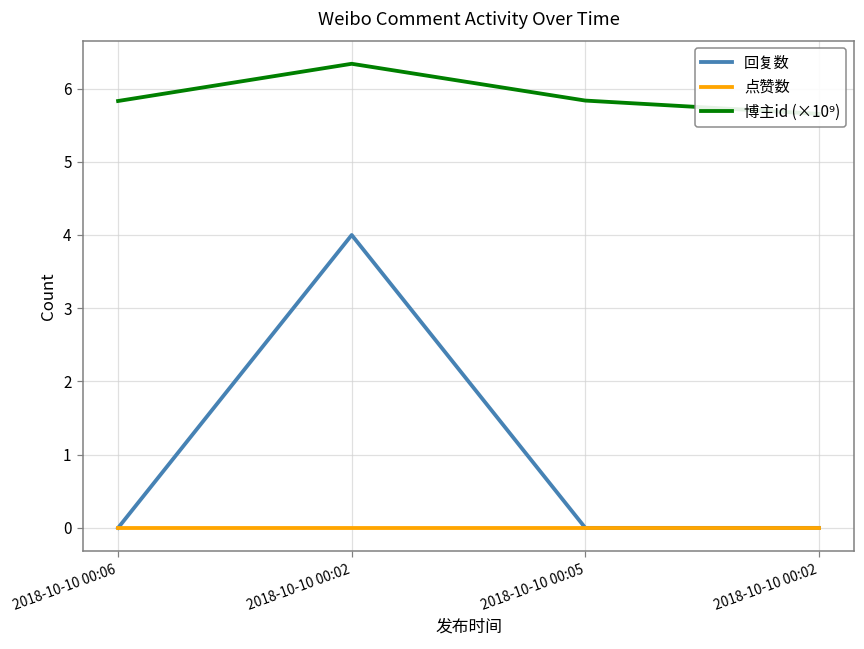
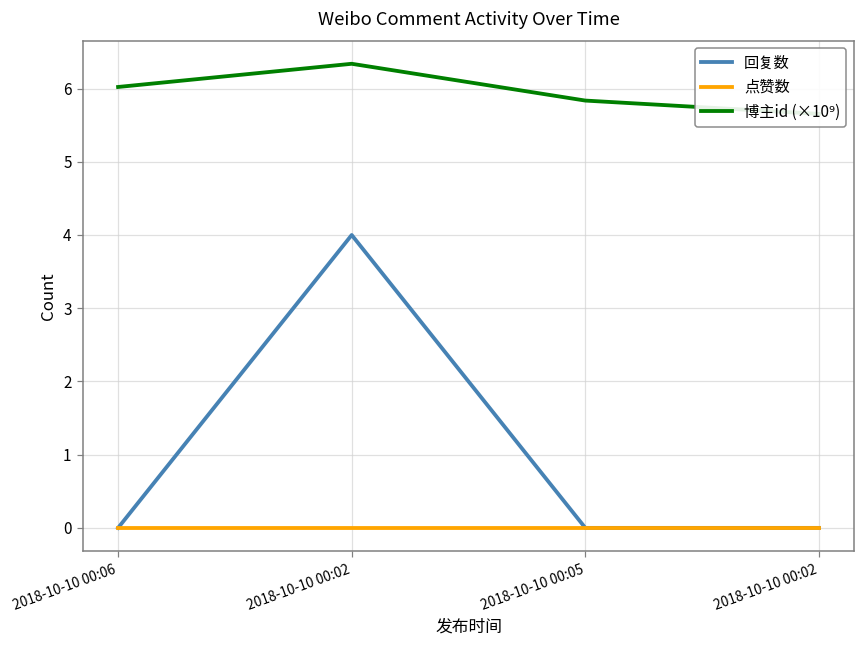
  {
    "博主id (×10⁹)": {
-     "2018-10-10 00:06": 5.8,
+     "2018-10-10 00:06": 6.0,
      "2018-10-10 00:05": 5.8
    }
  }
